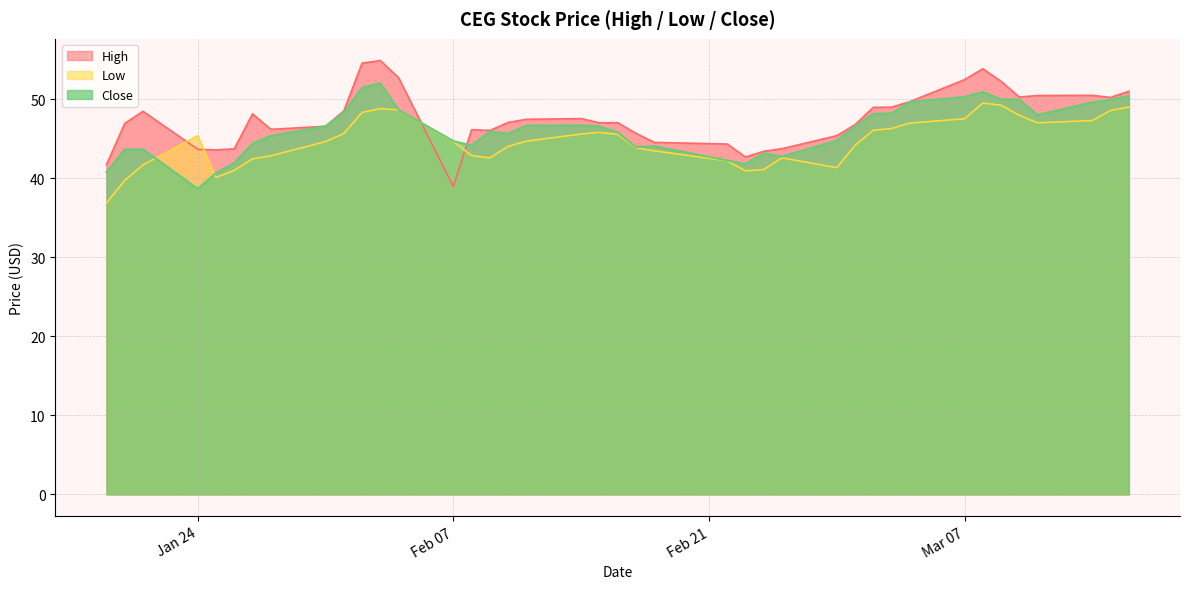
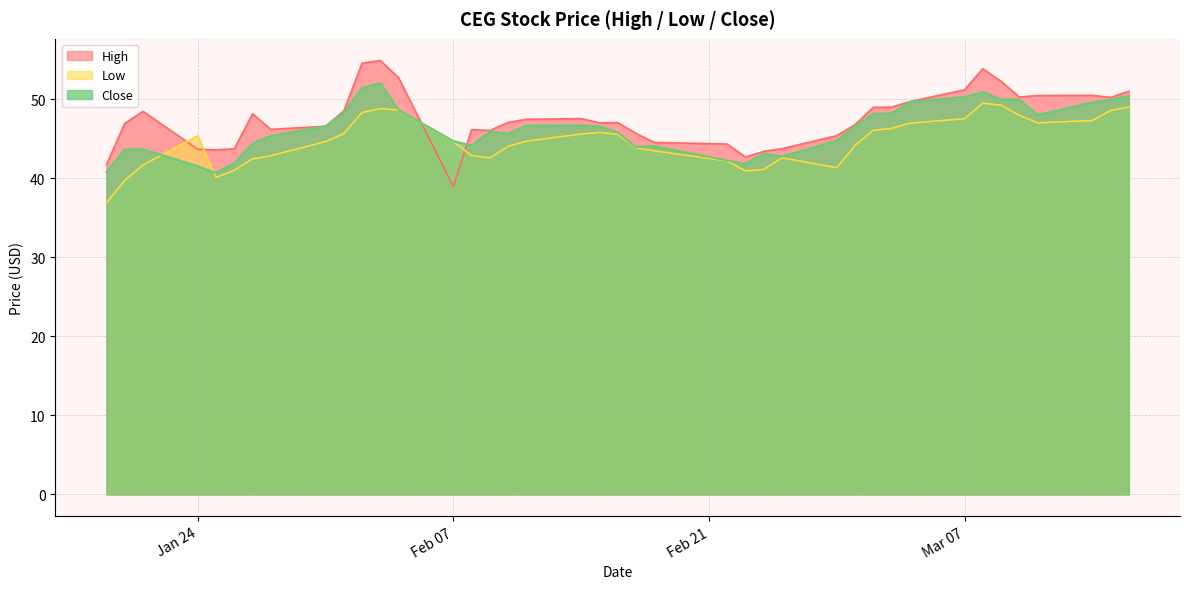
  {
    "High": {
      "Jan 24": 44,
      "Feb 07": 39,
-     "Mar 07": 52
+     "Mar 07": 51
    },
    "Low": {
      "Mar 07": 48
    },
    "Close": {
-     "Jan 24": 39,
+     "Jan 24": 42,
      "Mar 07": 50
    }
  }
